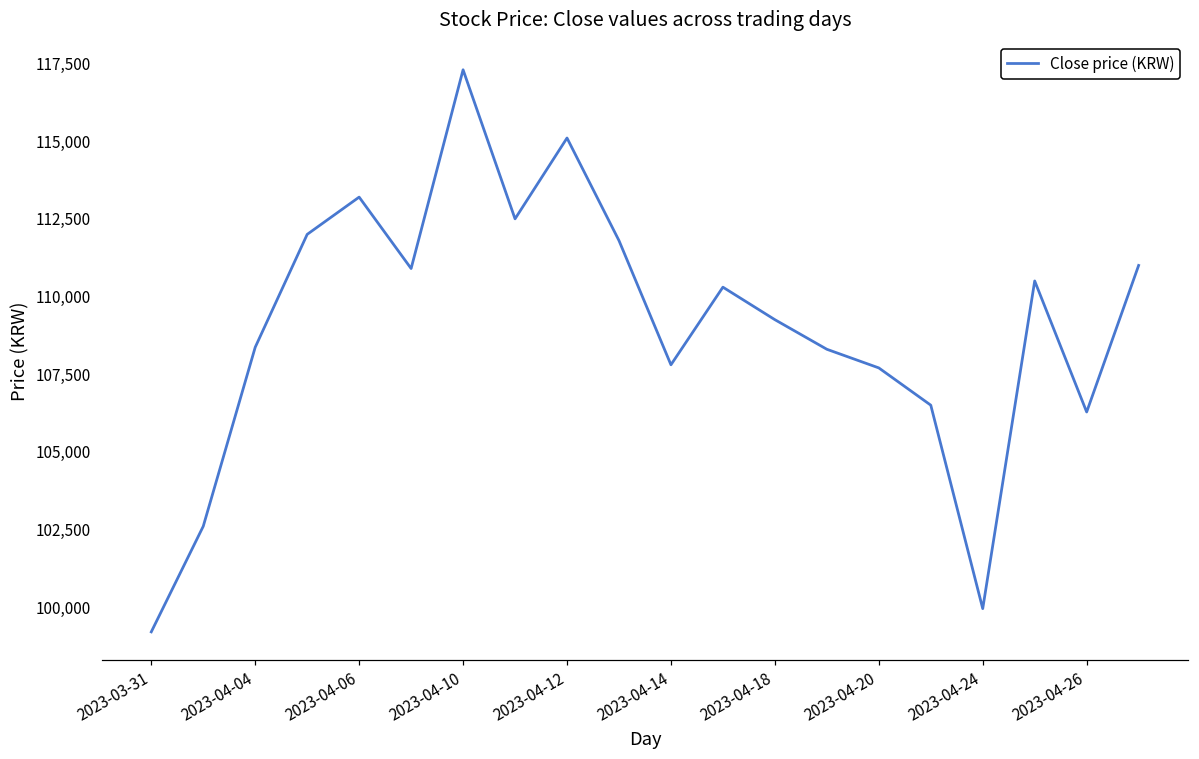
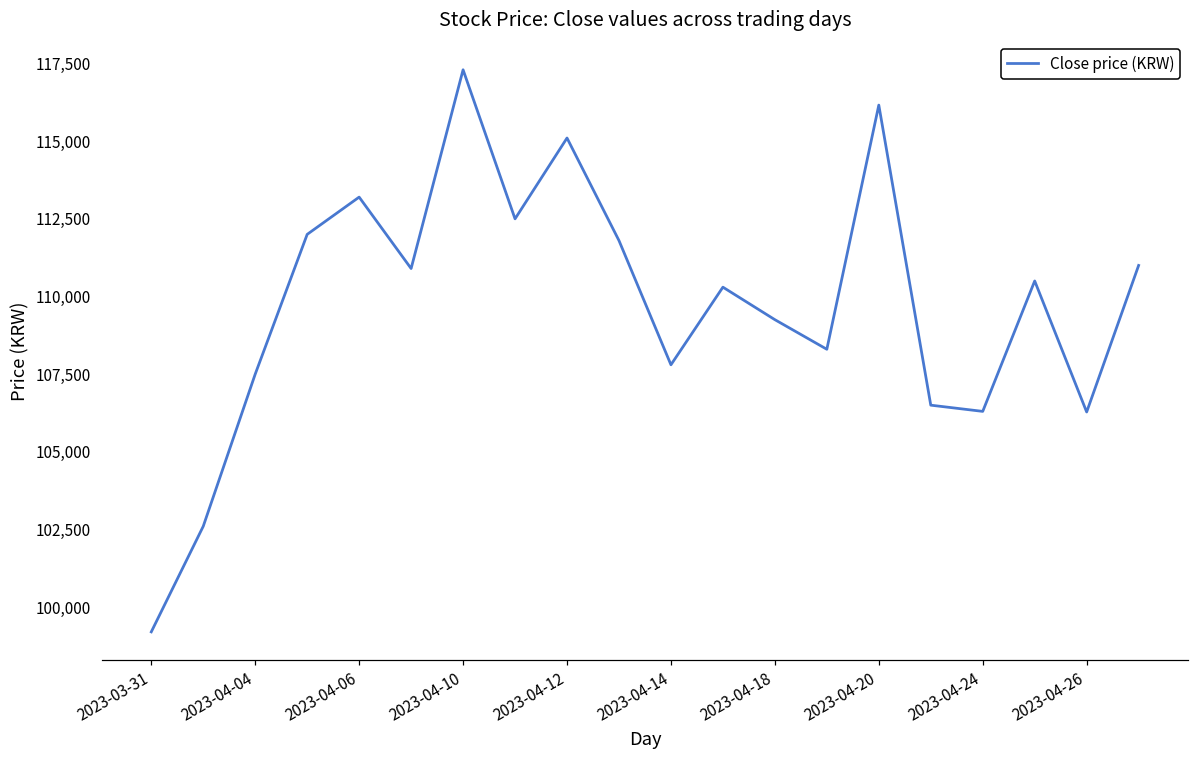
  {
    "2023-03-31": "99,200",
-   "2023-04-04": "108,400",
+   "2023-04-04": "107,500",
    "2023-04-06": "113,200",
    "2023-04-10": "117,300",
    "2023-04-12": "115,100",
    "2023-04-14": "107,800",
    "2023-04-18": "109,300",
-   "2023-04-20": "107,700",
-   "2023-04-24": "99,900",
+   "2023-04-20": "116,200",
+   "2023-04-24": "106,300",
    "2023-04-26": "106,300"
  }
